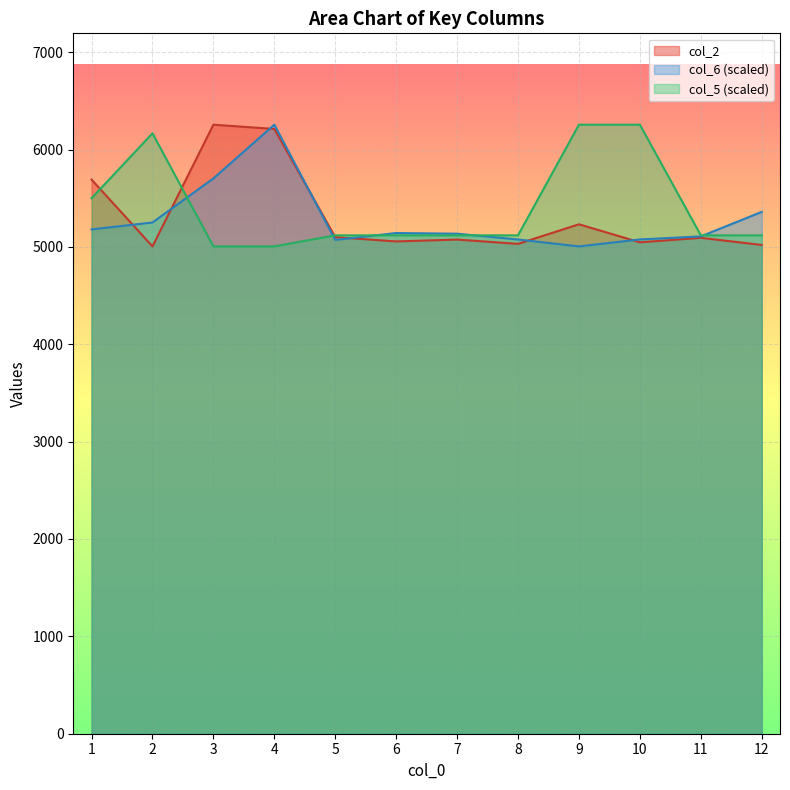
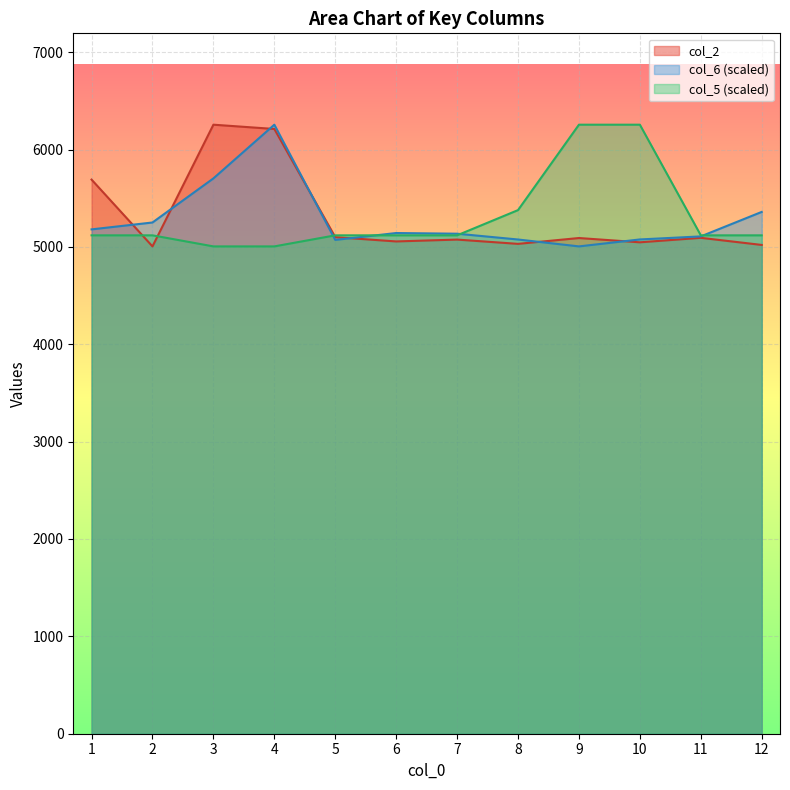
  {
    "col_2": {
      "1": 5700,
      "2": 5000,
      "3": 6300,
      "4": 6200,
      "6": 5100,
      "7": 5100,
      "8": 5000,
-     "9": 5200,
+     "9": 5100,
      "10": 5000,
      "12": 5000
    },
    "col_6 (scaled)": {
      "1": 5200,
      "2": 5300,
      "3": 5700,
      "4": 6300,
      "5": 5100,
      "8": 5100,
      "9": 5000,
      "10": 5100,
      "12": 5400
    },
    "col_5 (scaled)": {
-     "1": 5500,
-     "2": 6200,
+     "1": 5100,
+     "2": 5100,
      "3": 5000,
      "4": 5000,
-     "8": 5100,
+     "8": 5400,
      "9": 6300,
      "10": 6300,
      "12": 5100
    }
  }
